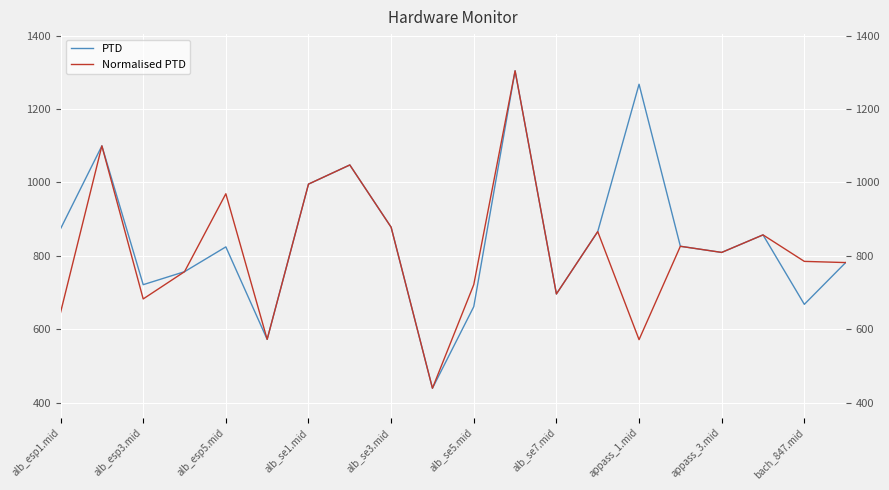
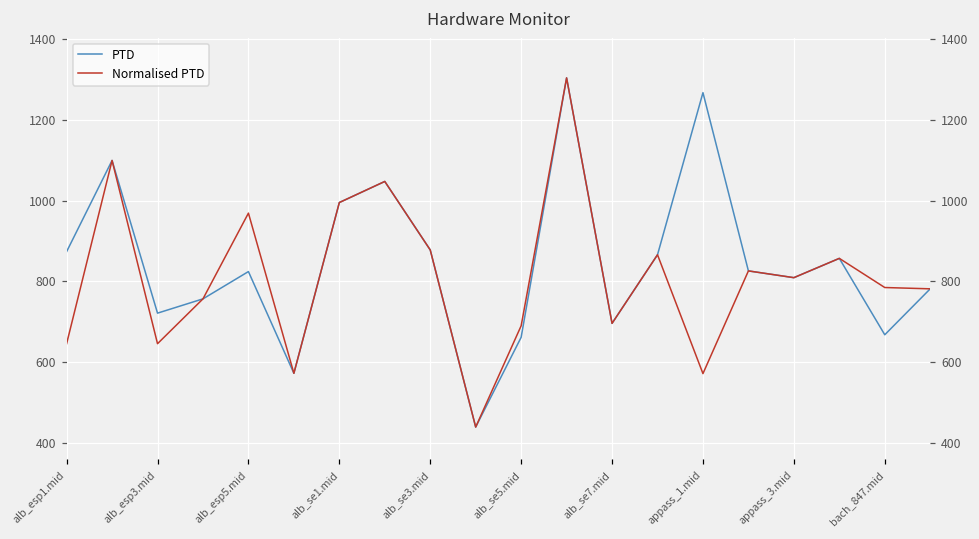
  {
    "PTD": {
      "alb_esp1.mid": 870,
      "alb_esp3.mid": 720,
      "alb_esp5.mid": 820,
      "alb_se5.mid": 660,
      "appass_1.mid": 1270,
      "bach_847.mid": 670
    },
    "Normalised PTD": {
      "alb_esp1.mid": 650,
-     "alb_esp3.mid": 680,
+     "alb_esp3.mid": 650,
      "alb_esp5.mid": 970,
-     "alb_se5.mid": 720,
+     "alb_se5.mid": 690,
      "appass_1.mid": 570,
      "bach_847.mid": 780
    }
  }
